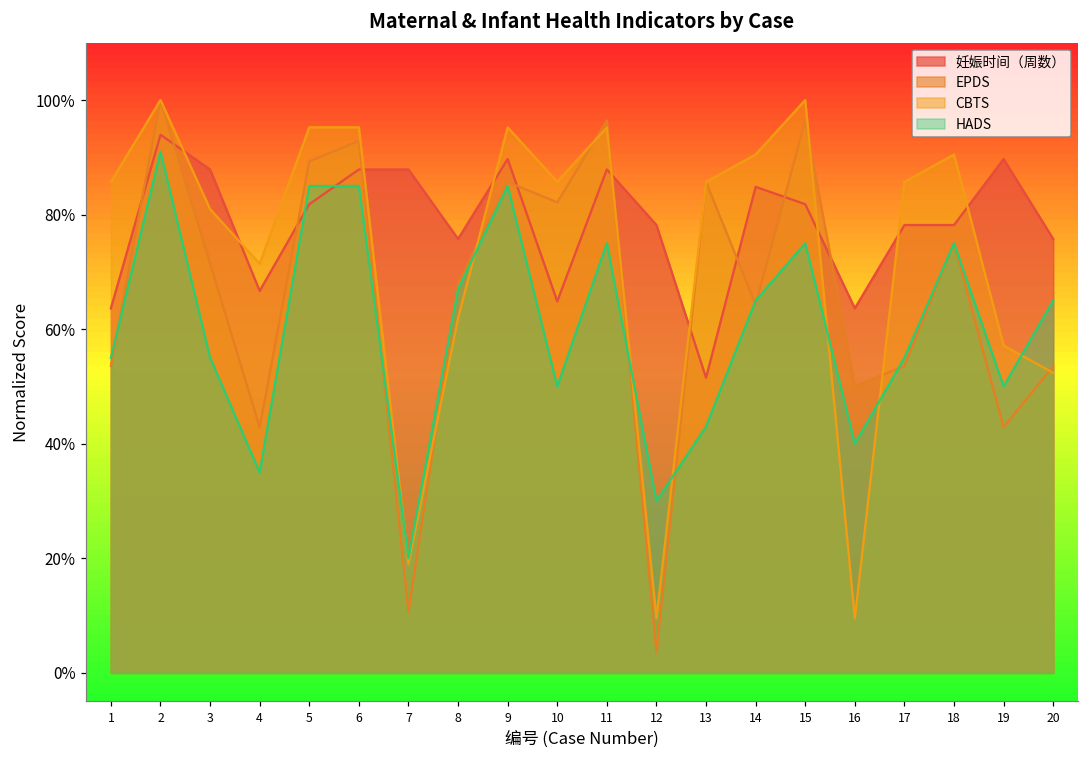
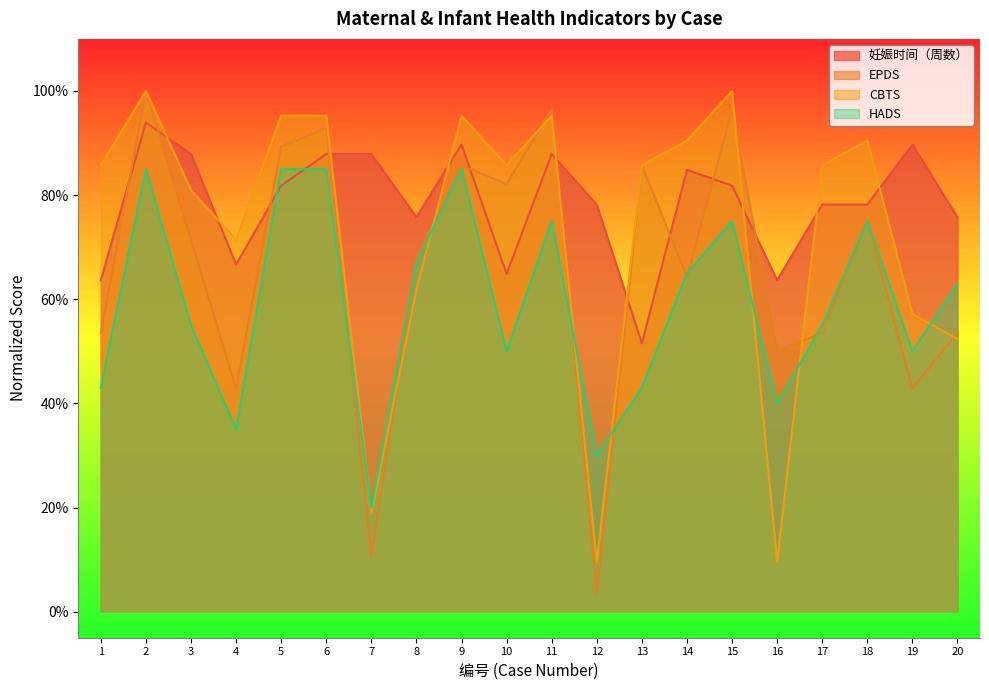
  {
    "HADS": {
-     "1": "55%",
-     "2": "91%",
+     "1": "43%",
+     "2": "85%",
      "3": "55%",
      "4": "35%",
      "5": "85%",
      "6": "85%",
      "7": "20%",
      "8": "67%",
      "9": "85%",
      "10": "50%",
      "11": "75%",
      "12": "30%",
      "13": "43%",
      "14": "65%",
      "15": "75%",
      "16": "40%",
      "17": "55%",
      "19": "50%",
-     "20": "65%"
+     "20": "63%"
    }
  }
